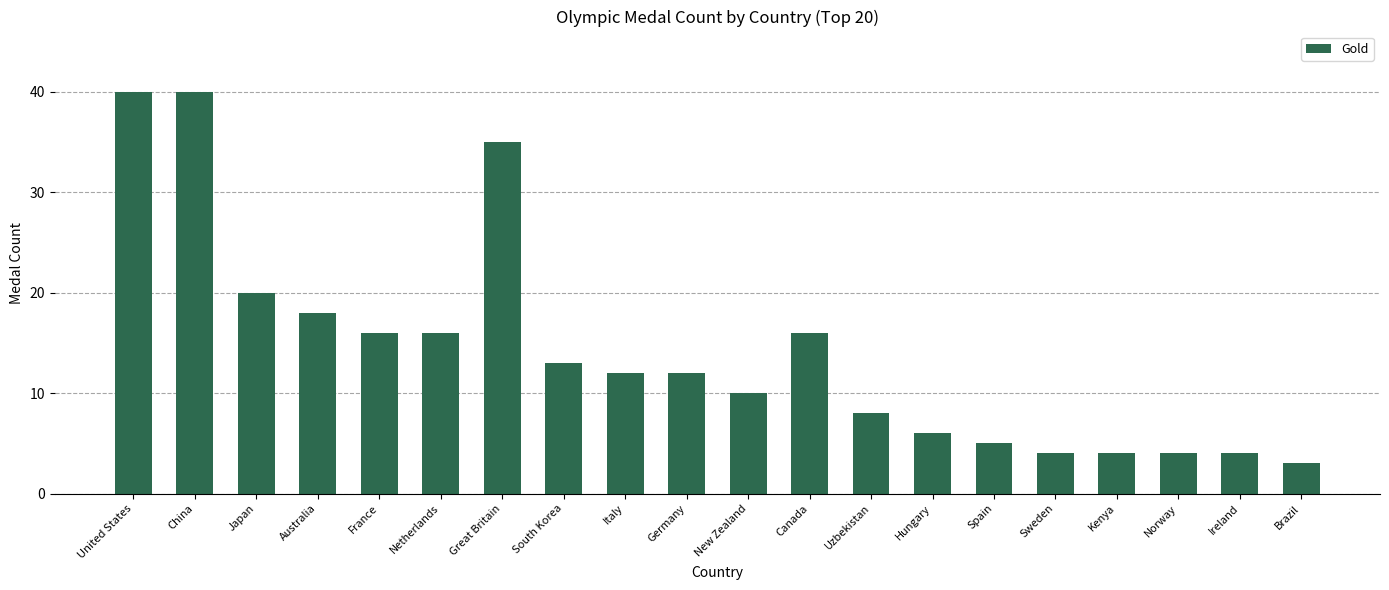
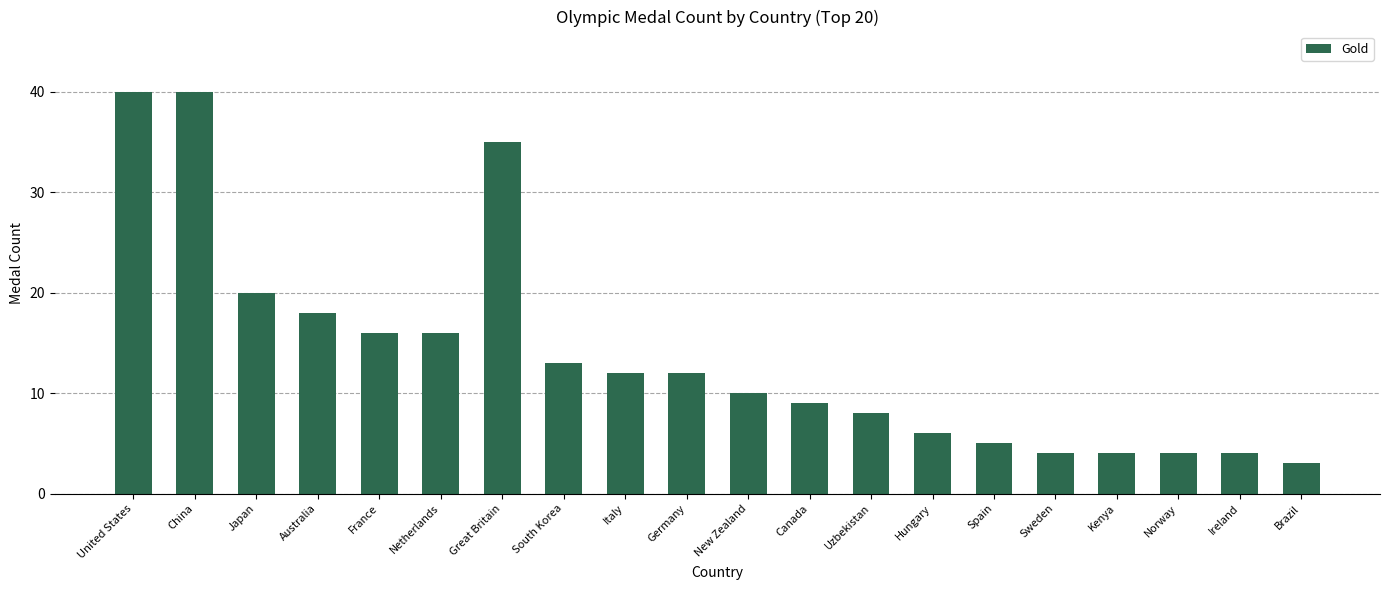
  {
    "United States": 40,
    "China": 40,
    "Japan": 20,
    "Australia": 18,
    "France": 16,
    "Netherlands": 16,
    "Great Britain": 35,
    "South Korea": 13,
    "Italy": 12,
    "Germany": 12,
    "New Zealand": 10,
-   "Canada": 16,
+   "Canada": 9,
    "Uzbekistan": 8,
    "Hungary": 6,
    "Spain": 5,
    "Sweden": 4,
    "Kenya": 4,
    "Norway": 4,
    "Ireland": 4,
    "Brazil": 3
  }
